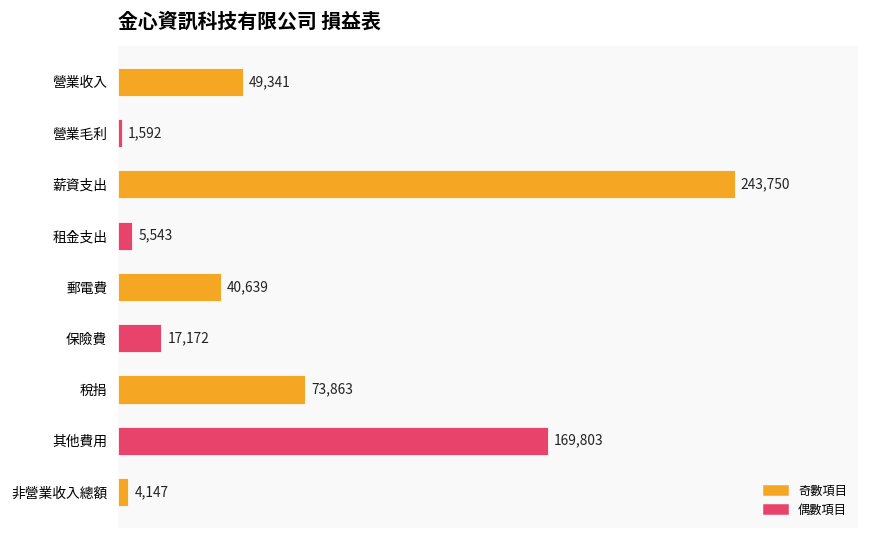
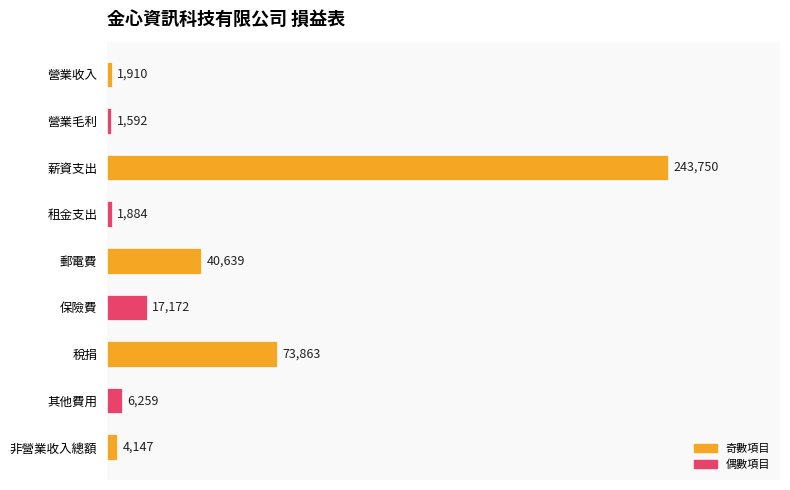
  {
-   "營業收入": "49,341",
+   "營業收入": "1,910",
    "營業毛利": "1,592",
    "薪資支出": "243,750",
-   "租金支出": "5,543",
+   "租金支出": "1,884",
    "郵電費": "40,639",
    "保險費": "17,172",
    "稅捐": "73,863",
-   "其他費用": "169,803",
+   "其他費用": "6,259",
    "非營業收入總額": "4,147"
  }
